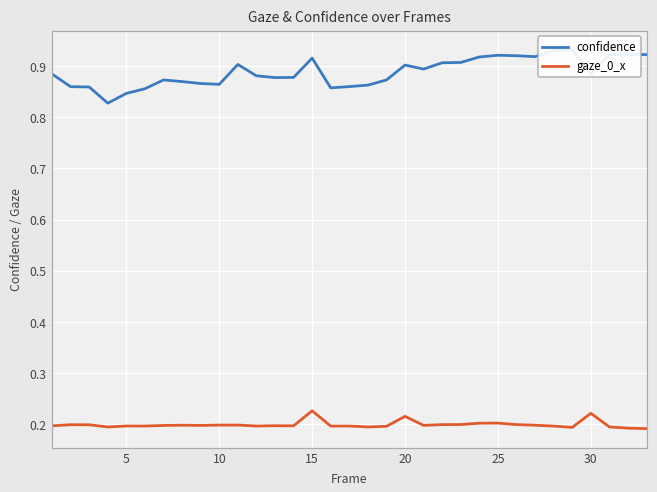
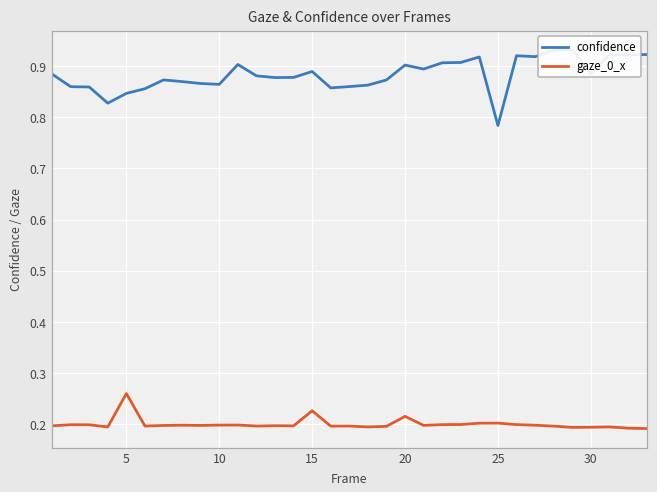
  {
    "confidence": {
      "5": 0.85,
      "10": 0.86,
-     "15": 0.92,
+     "15": 0.89,
      "20": 0.90,
-     "25": 0.92,
+     "25": 0.78,
      "30": 0.88
    },
    "gaze_0_x": {
-     "5": 0.20,
+     "5": 0.26,
      "10": 0.20,
      "15": 0.23,
      "20": 0.22,
      "25": 0.20,
-     "30": 0.22
+     "30": 0.19
    }
  }
